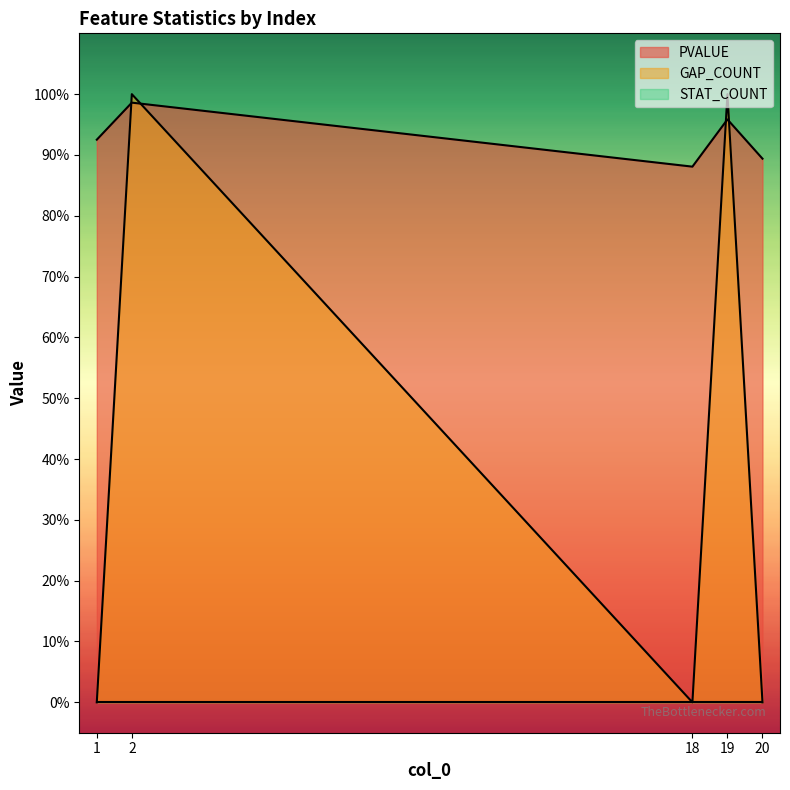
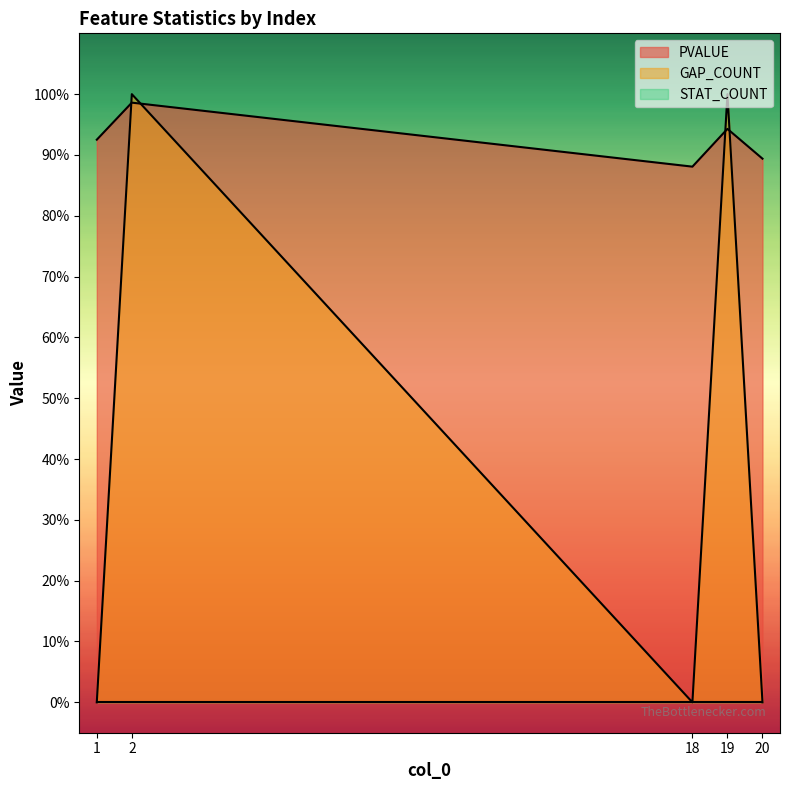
  {
    "PVALUE": {
      "1": "93%",
      "2": "99%",
      "18": "88%",
-     "19": "96%",
+     "19": "94%",
      "20": "89%"
    },
    "GAP_COUNT": {
      "2": "100%"
    },
    "STAT_COUNT": {
      "2": "0%",
      "19": "0%"
    }
  }
